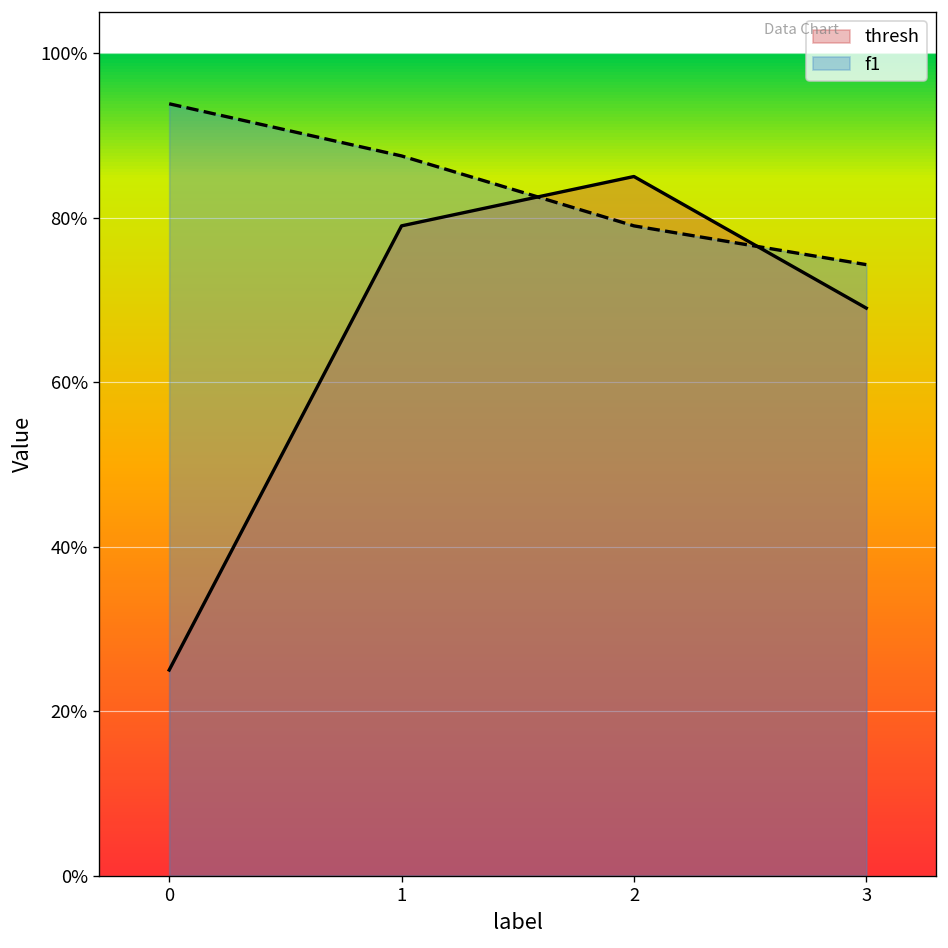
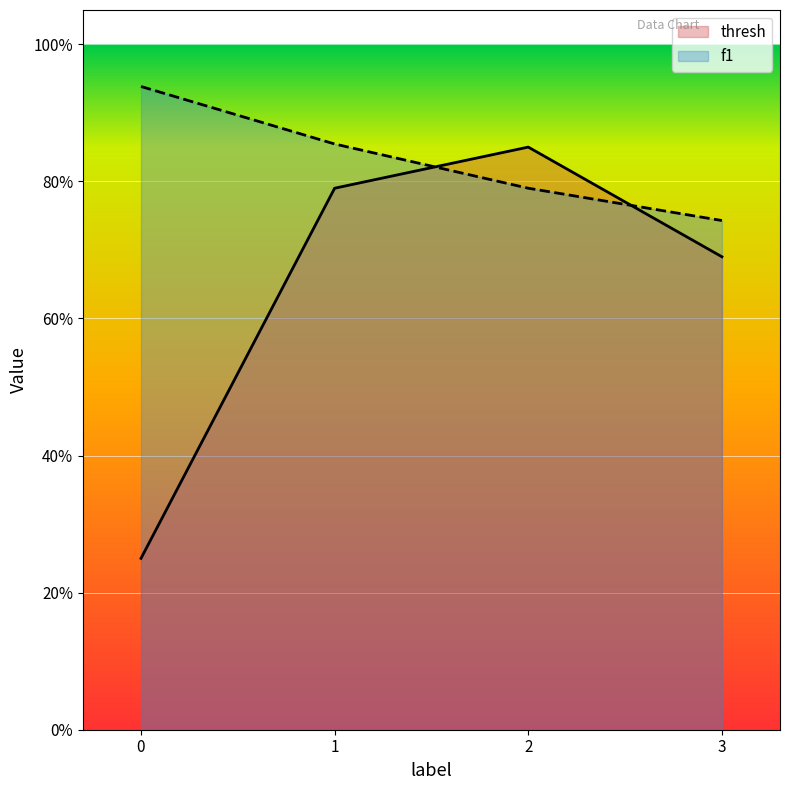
  {
    "thresh": {
      "0": "25%",
      "1": "79%",
      "2": "85%",
      "3": "69%"
    },
    "f1": {
      "0": "94%",
-     "1": "88%",
+     "1": "85%",
      "2": "79%",
      "3": "74%"
    }
  }
